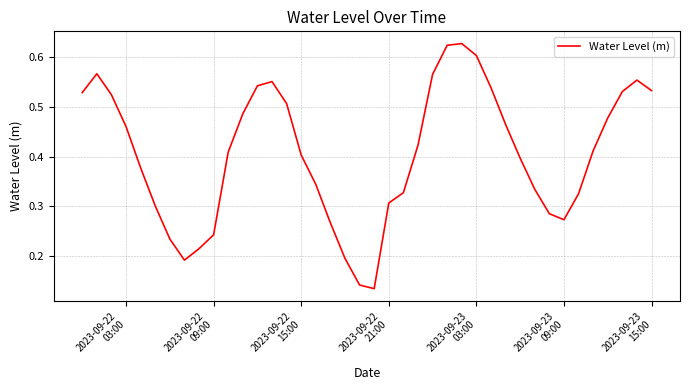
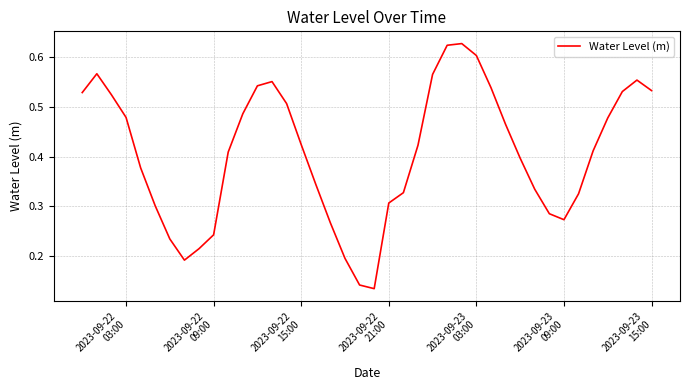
  {
-   "2023-09-22 03:00": 0.46,
+   "2023-09-22 03:00": 0.48,
    "2023-09-22 09:00": 0.24,
-   "2023-09-22 15:00": 0.40,
+   "2023-09-22 15:00": 0.42,
    "2023-09-22 21:00": 0.31,
    "2023-09-23 03:00": 0.60,
    "2023-09-23 09:00": 0.27,
    "2023-09-23 15:00": 0.53
  }
